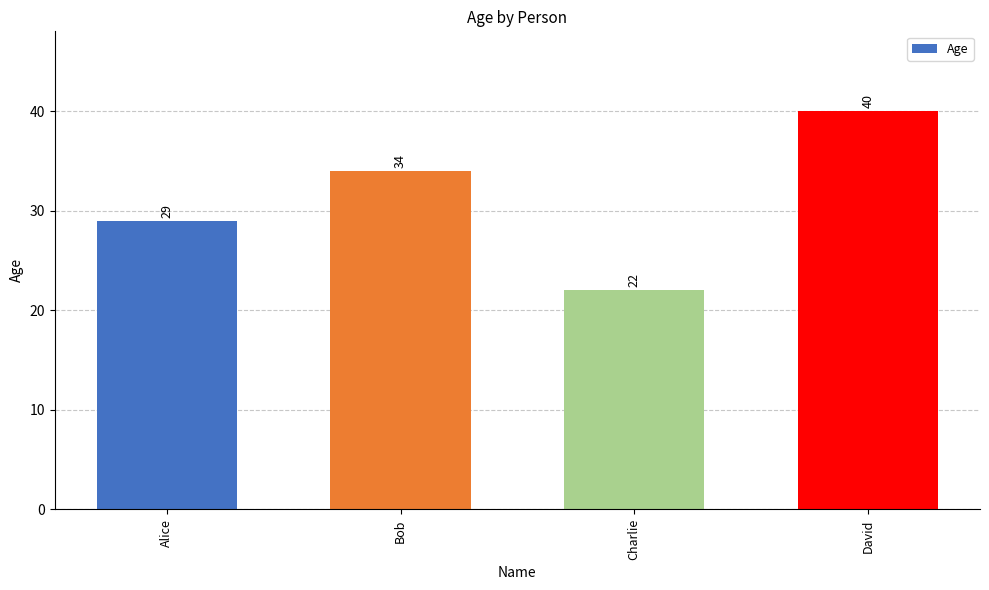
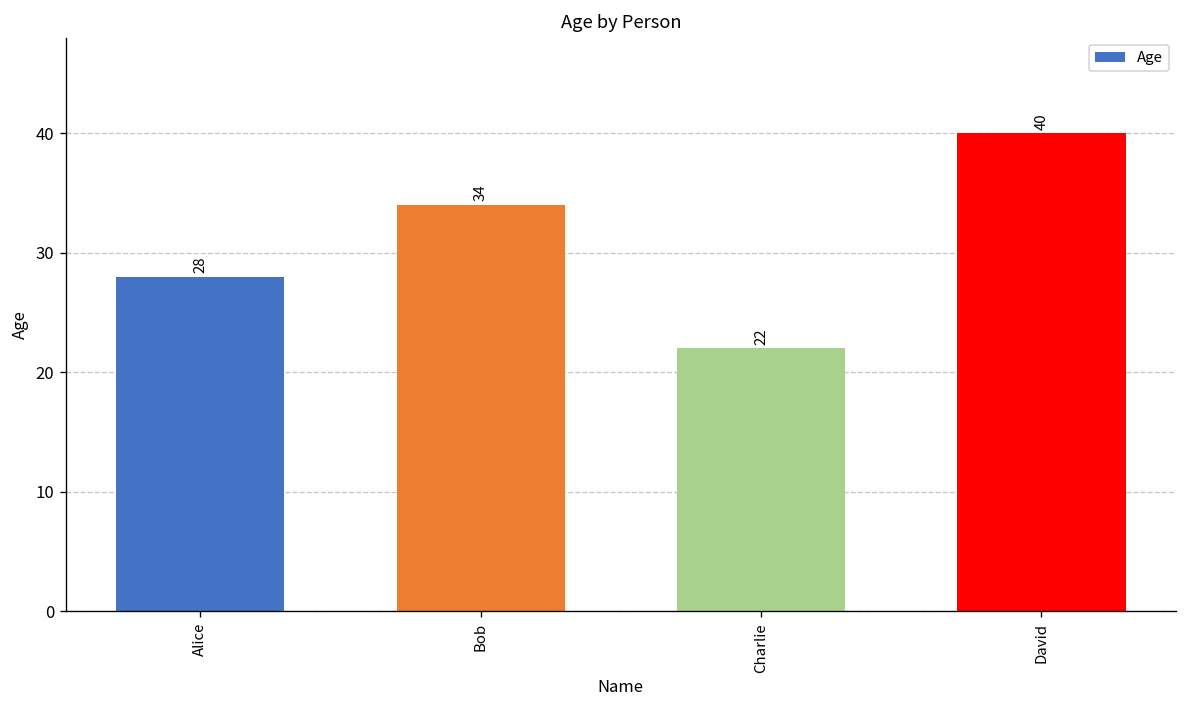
  {
-   "Alice": 29,
+   "Alice": 28,
    "Bob": 34,
    "Charlie": 22,
    "David": 40
  }
